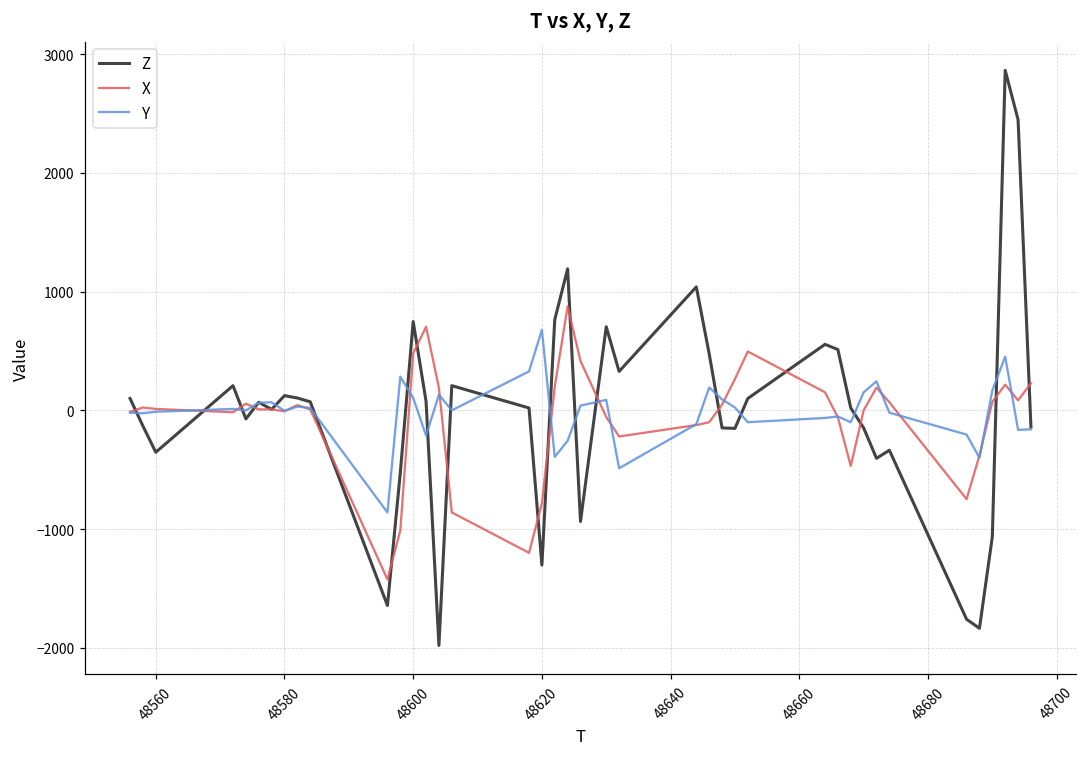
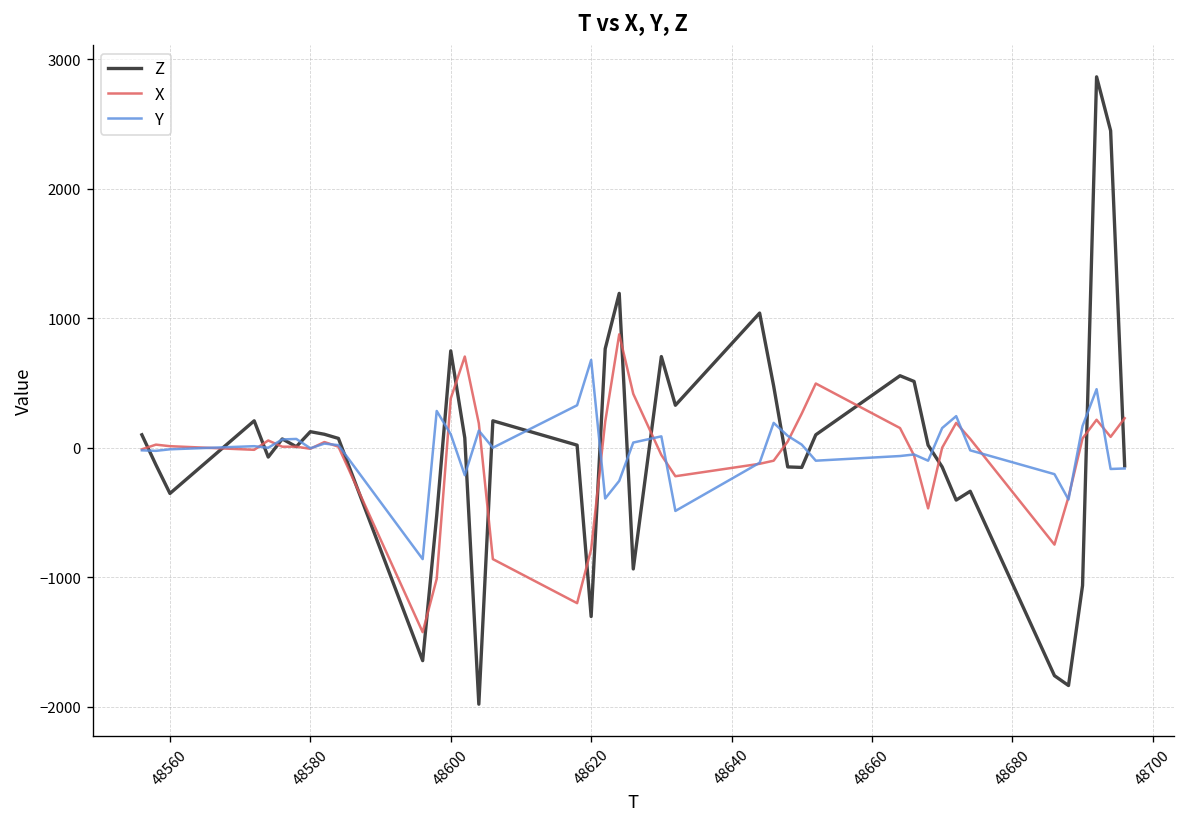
  {
    "Z": {
      "48560": -350,
      "48580": 120,
      "48600": 750,
      "48620": -1300
    },
    "X": {
-     "48600": 480,
+     "48600": 380,
      "48620": -780
    },
    "Y": {
      "48600": 100,
      "48620": 680
    }
  }
